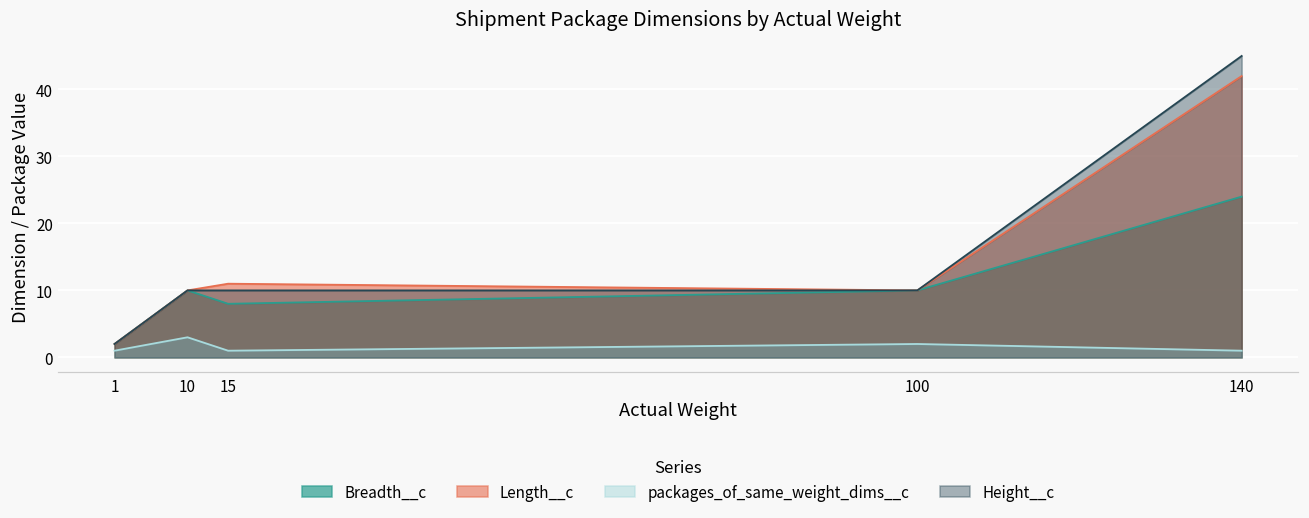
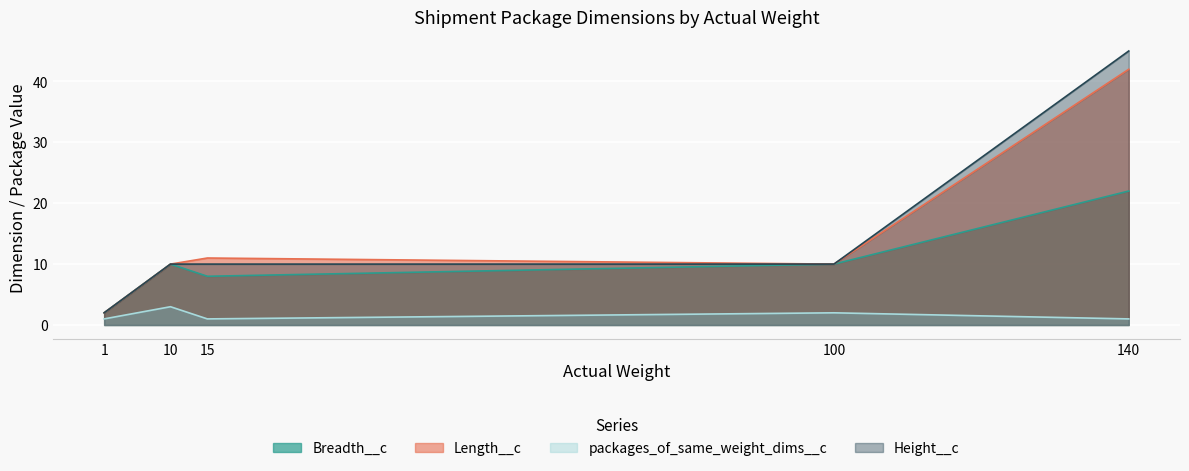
  {
    "Breadth__c": {
      "15": 8,
-     "140": 24
+     "140": 22
    },
    "Length__c": {
      "15": 11,
      "140": 42
    },
    "packages_of_same_weight_dims__c": {
      "1": 1,
      "10": 3,
      "15": 1,
      "100": 2,
      "140": 1
    },
    "Height__c": {
      "15": 10,
      "140": 45
    }
  }
